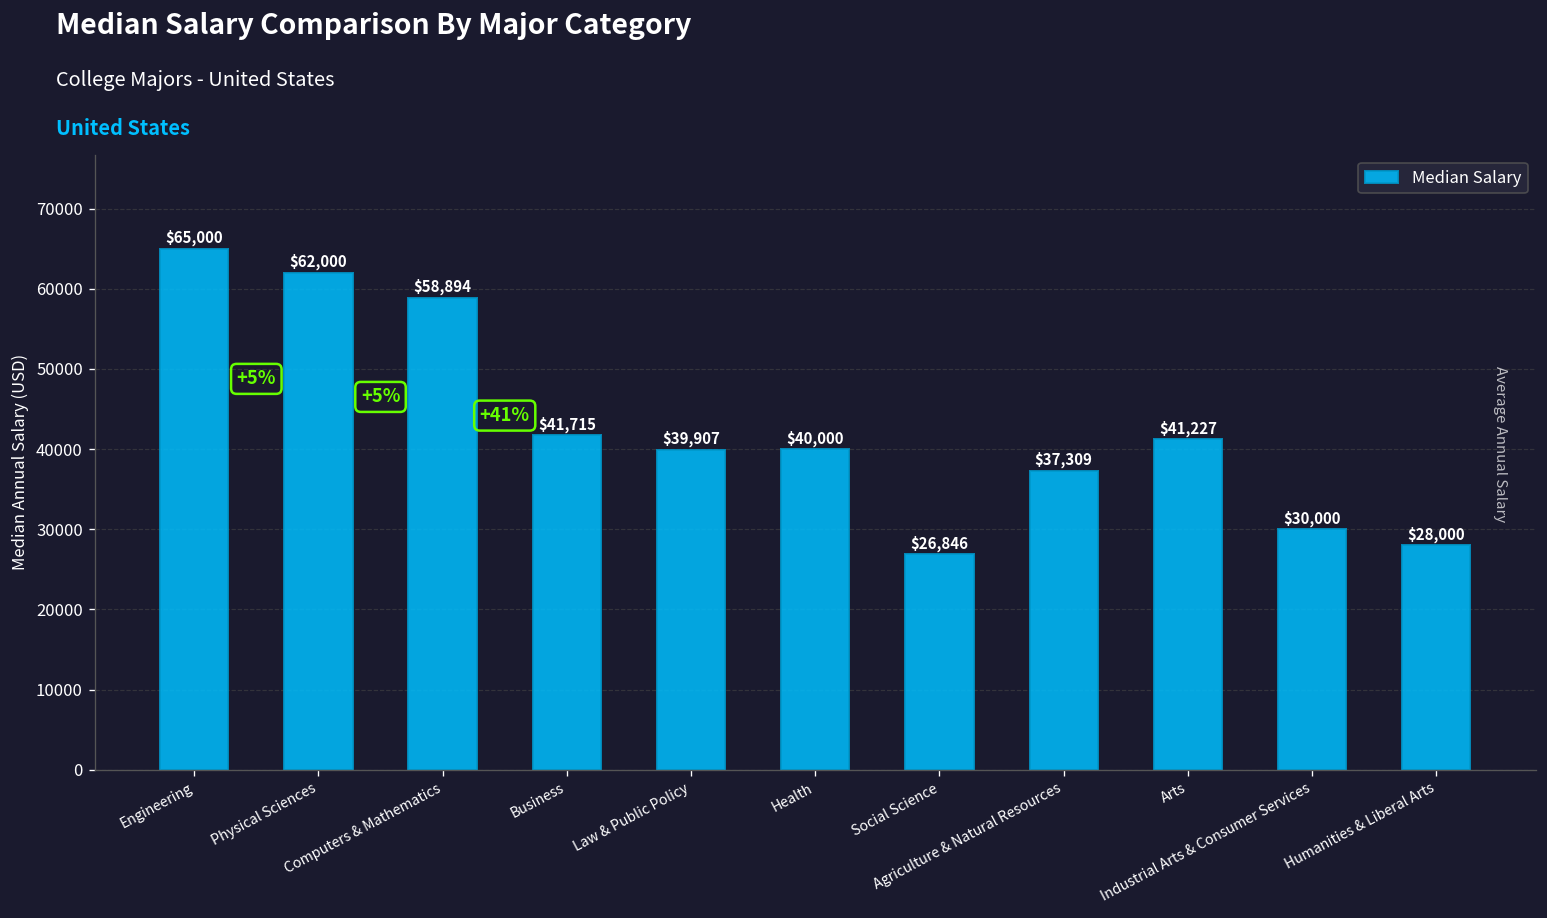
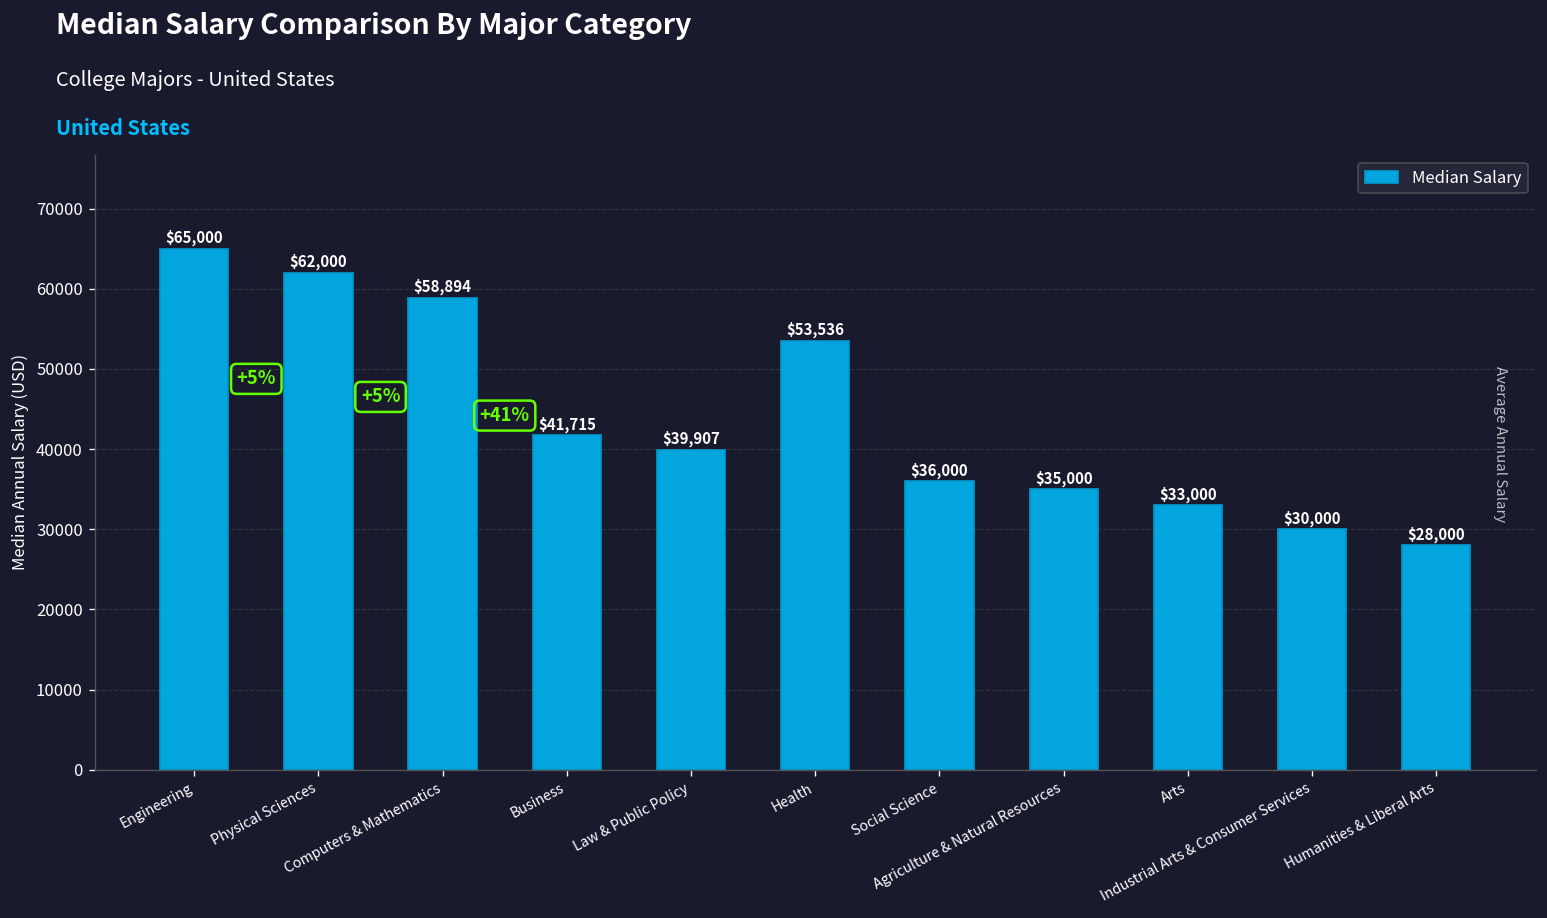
  {
    "Engineering": "$65,000",
    "Physical Sciences": "$62,000",
    "Computers & Mathematics": "$58,894",
    "Business": "$41,715",
    "Law & Public Policy": "$39,907",
-   "Health": "$40,000",
-   "Social Science": "$26,846",
-   "Agriculture & Natural Resources": "$37,309",
-   "Arts": "$41,227",
+   "Health": "$53,536",
+   "Social Science": "$36,000",
+   "Agriculture & Natural Resources": "$35,000",
+   "Arts": "$33,000",
    "Industrial Arts & Consumer Services": "$30,000",
    "Humanities & Liberal Arts": "$28,000"
  }
